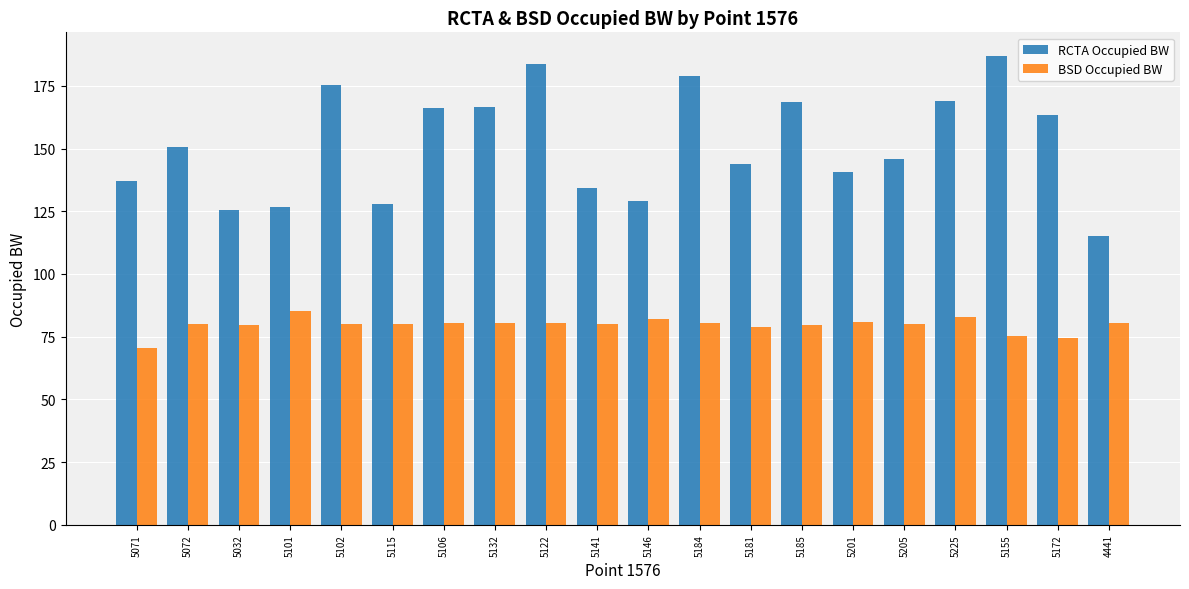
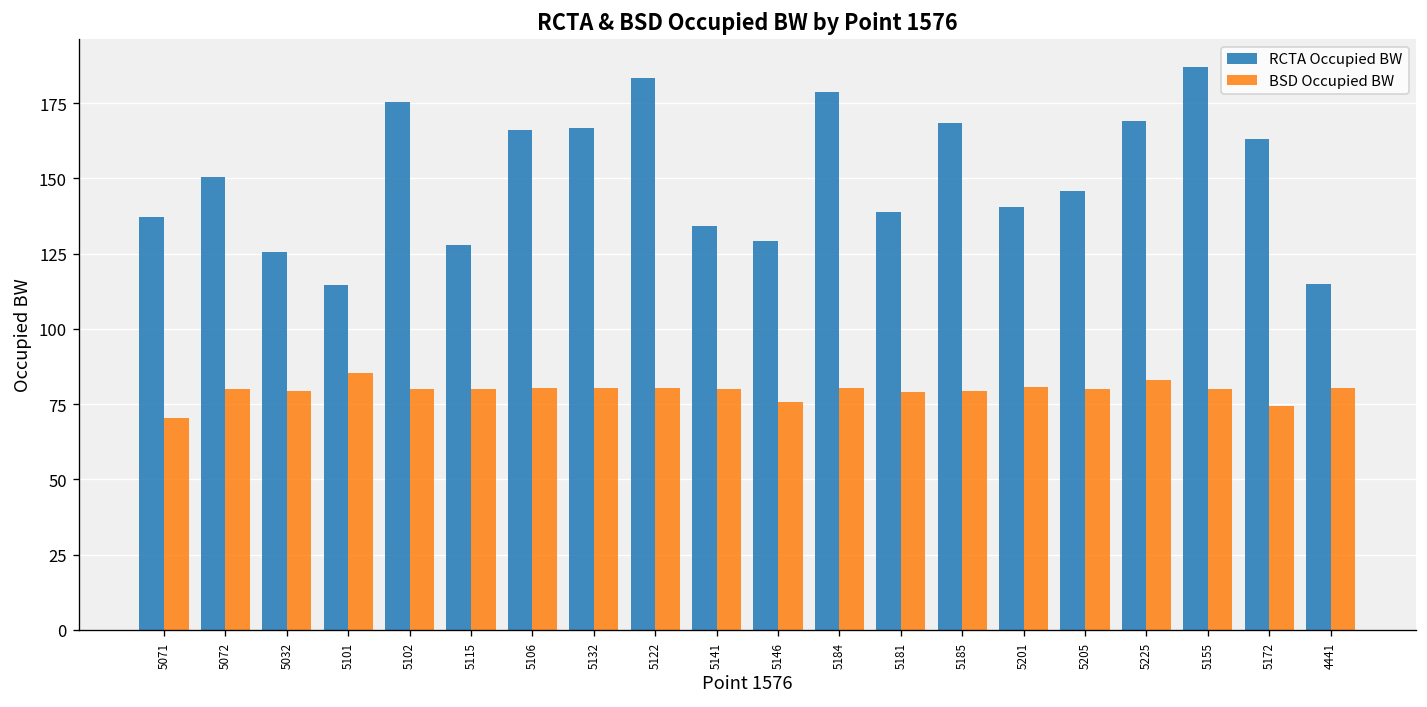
  {
    "RCTA Occupied BW": {
      "5071": 137,
      "5072": 151,
      "5032": 126,
-     "5101": 127,
+     "5101": 114,
      "5102": 175,
      "5115": 128,
      "5106": 166,
      "5132": 167,
      "5122": 184,
      "5141": 134,
      "5146": 129,
      "5184": 179,
-     "5181": 144,
+     "5181": 139,
      "5185": 168,
      "5201": 141,
      "5205": 146,
      "5225": 169,
      "5155": 187,
      "5172": 163,
      "4441": 115
    },
    "BSD Occupied BW": {
      "5071": 70,
      "5072": 80,
      "5032": 79,
      "5101": 85,
      "5102": 80,
      "5115": 80,
      "5106": 80,
      "5132": 80,
      "5122": 80,
      "5141": 80,
-     "5146": 82,
+     "5146": 76,
      "5184": 80,
      "5181": 79,
      "5185": 79,
      "5201": 81,
      "5205": 80,
      "5225": 83,
-     "5155": 75,
+     "5155": 80,
      "5172": 74,
      "4441": 80
    }
  }
